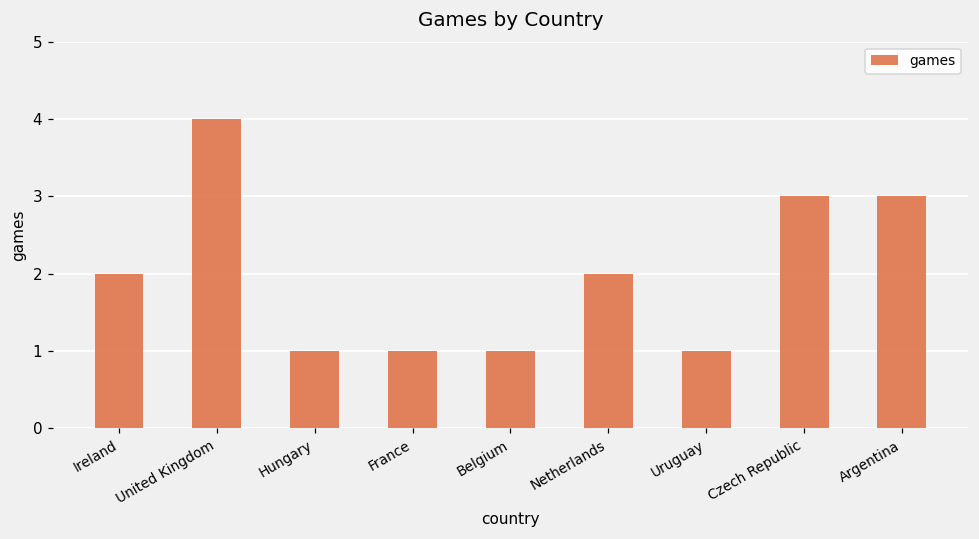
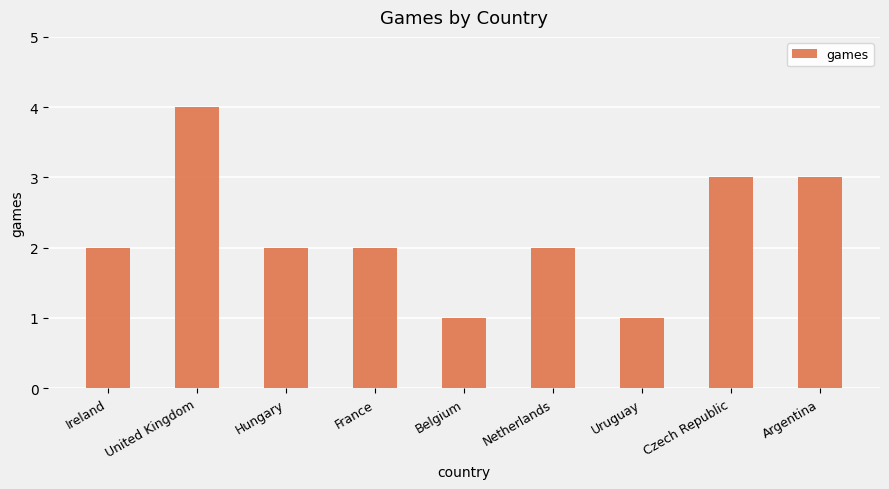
  {
    "Ireland": 2,
    "United Kingdom": 4,
-   "Hungary": 1,
-   "France": 1,
+   "Hungary": 2,
+   "France": 2,
    "Belgium": 1,
    "Netherlands": 2,
    "Uruguay": 1,
    "Czech Republic": 3,
    "Argentina": 3
  }
